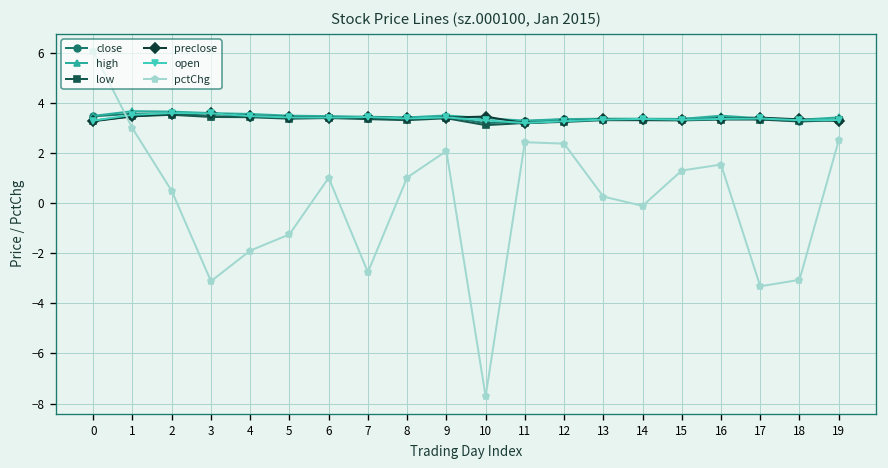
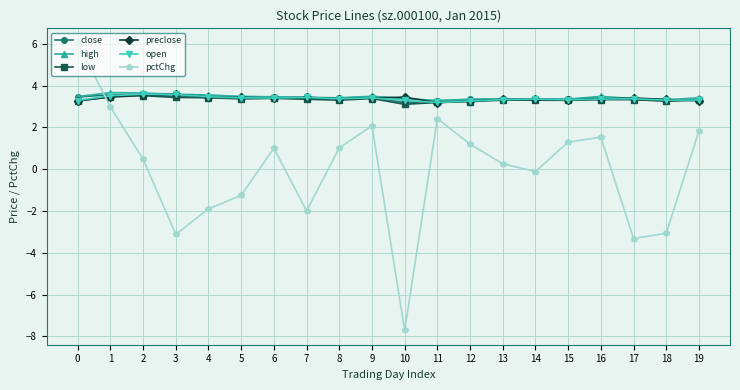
  {
    "pctChg": {
      "1": 3.0,
      "2": 0.5,
      "3": -3.1,
      "4": -1.9,
      "5": -1.3,
      "6": 1.0,
-     "7": -2.8,
+     "7": -2.0,
      "8": 1.0,
      "9": 2.1,
      "10": -7.7,
      "11": 2.4,
-     "12": 2.4,
+     "12": 1.2,
      "13": 0.3,
      "14": -0.1,
      "15": 1.3,
      "16": 1.5,
      "17": -3.3,
      "18": -3.1,
-     "19": 2.5
+     "19": 1.8
    }
  }
